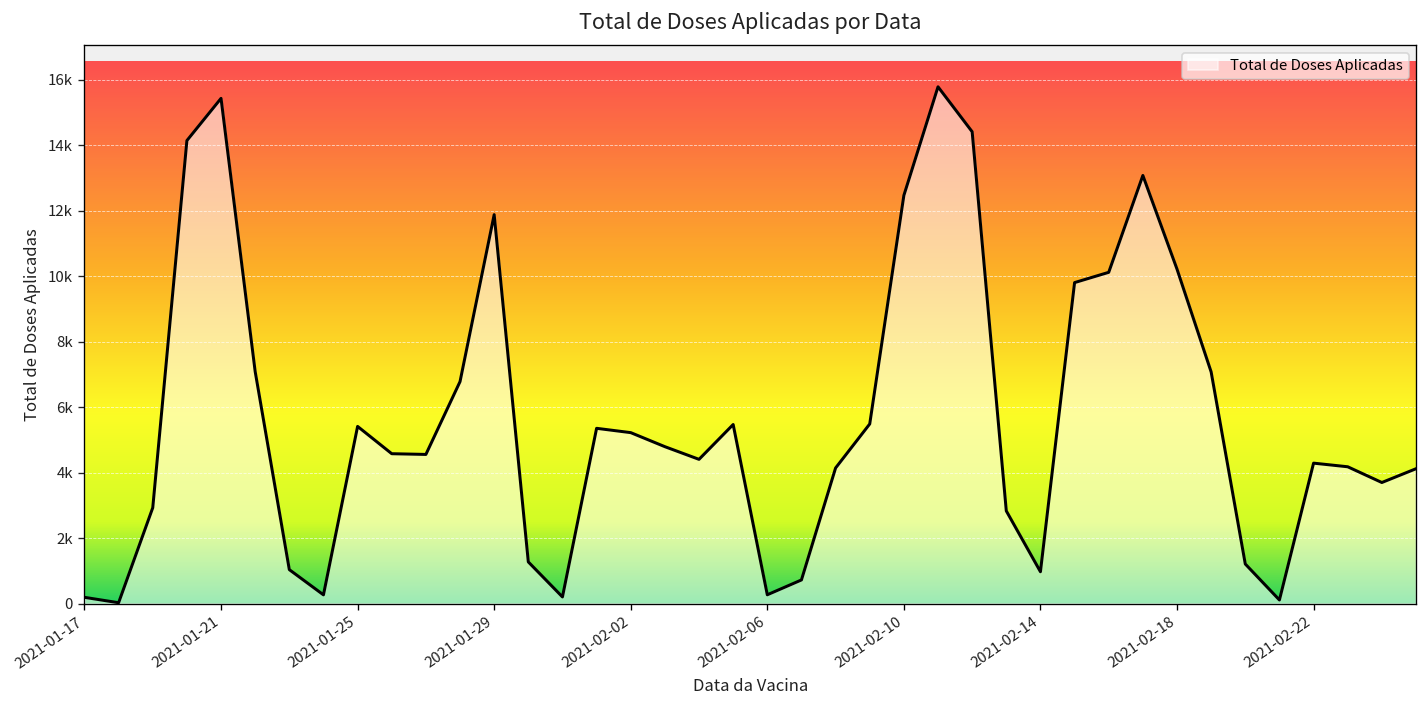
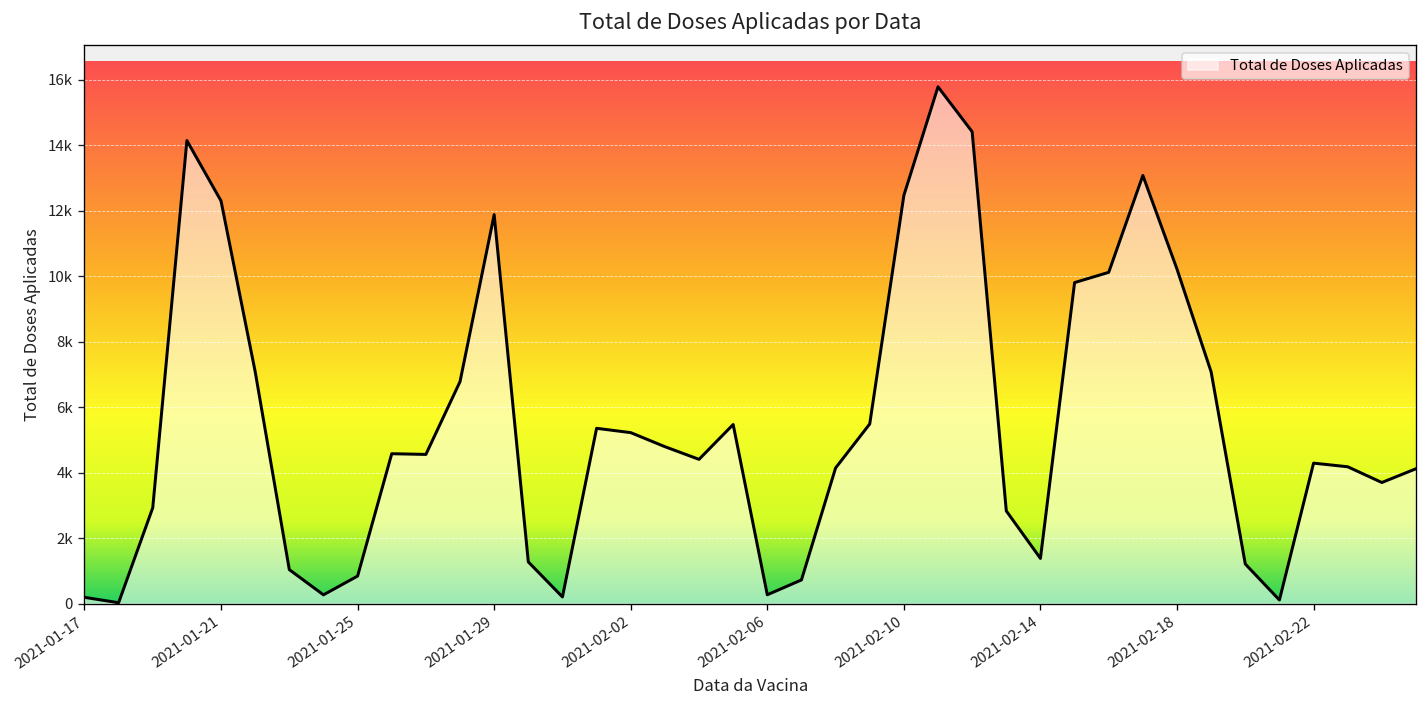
  {
    "2021-01-17": 200,
-   "2021-01-21": 15400,
-   "2021-01-25": 5400,
+   "2021-01-21": 12300,
+   "2021-01-25": 800,
    "2021-01-29": 11900,
    "2021-02-02": 5200,
    "2021-02-06": 300,
    "2021-02-10": 12500,
-   "2021-02-14": 1000,
+   "2021-02-14": 1400,
    "2021-02-18": 10200,
    "2021-02-22": 4300
  }
